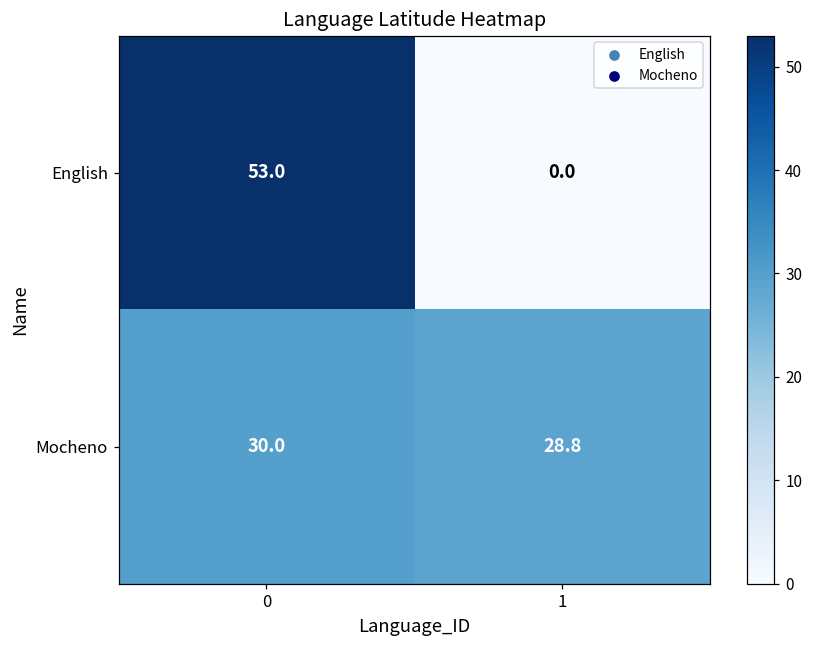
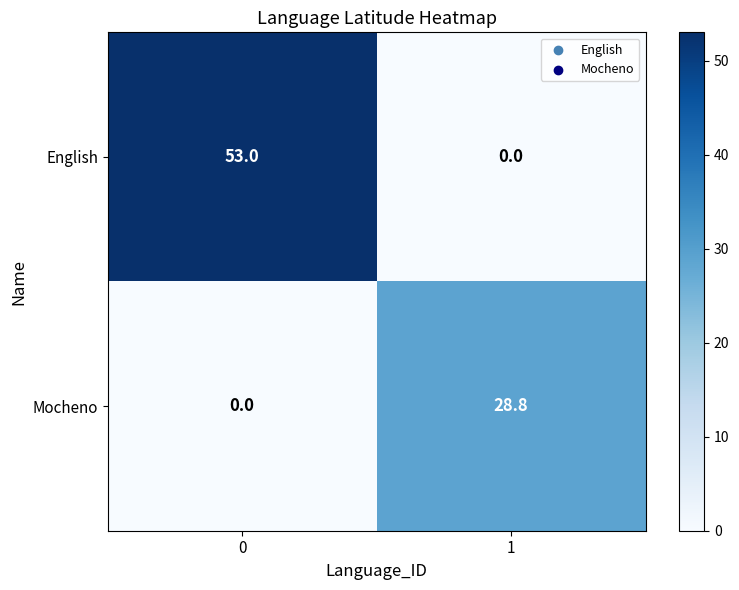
  {
    "English": {
      "0": 53.0,
      "1": 0.0
    },
    "Mocheno": {
-     "0": 30.0,
+     "0": 0.0,
      "1": 28.8
    }
  }
